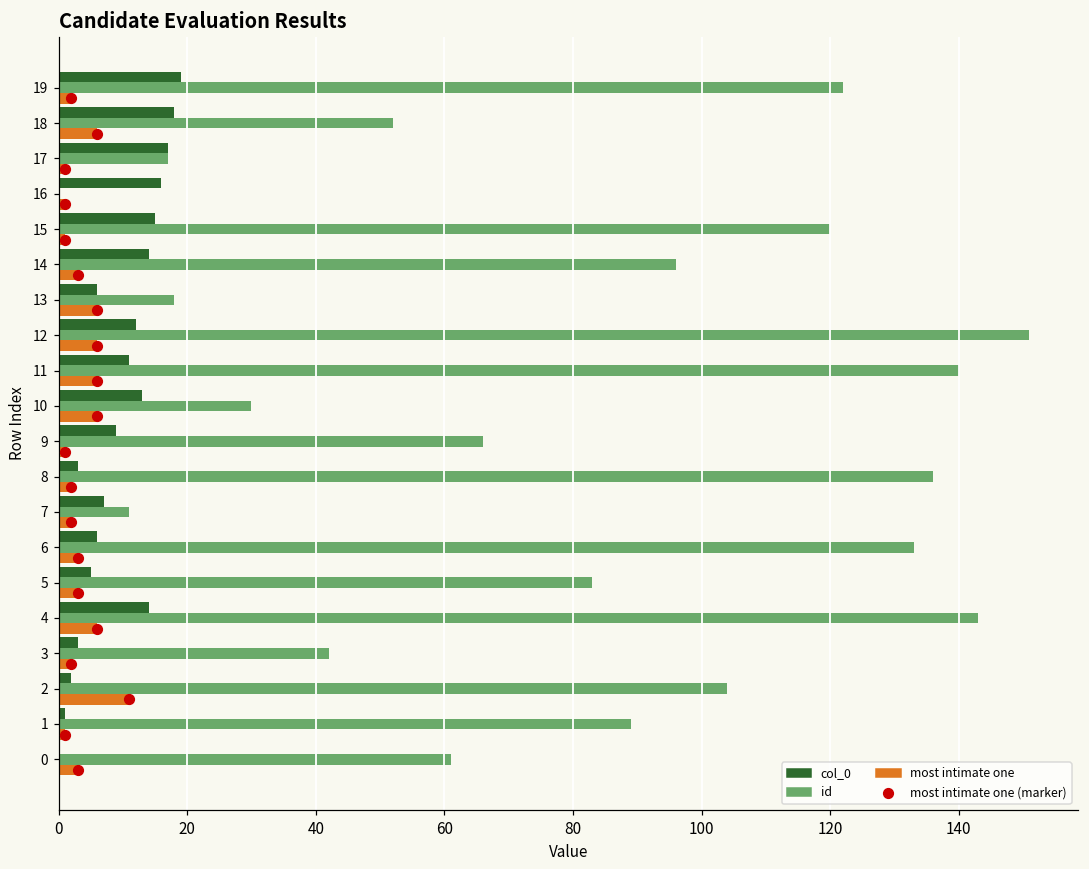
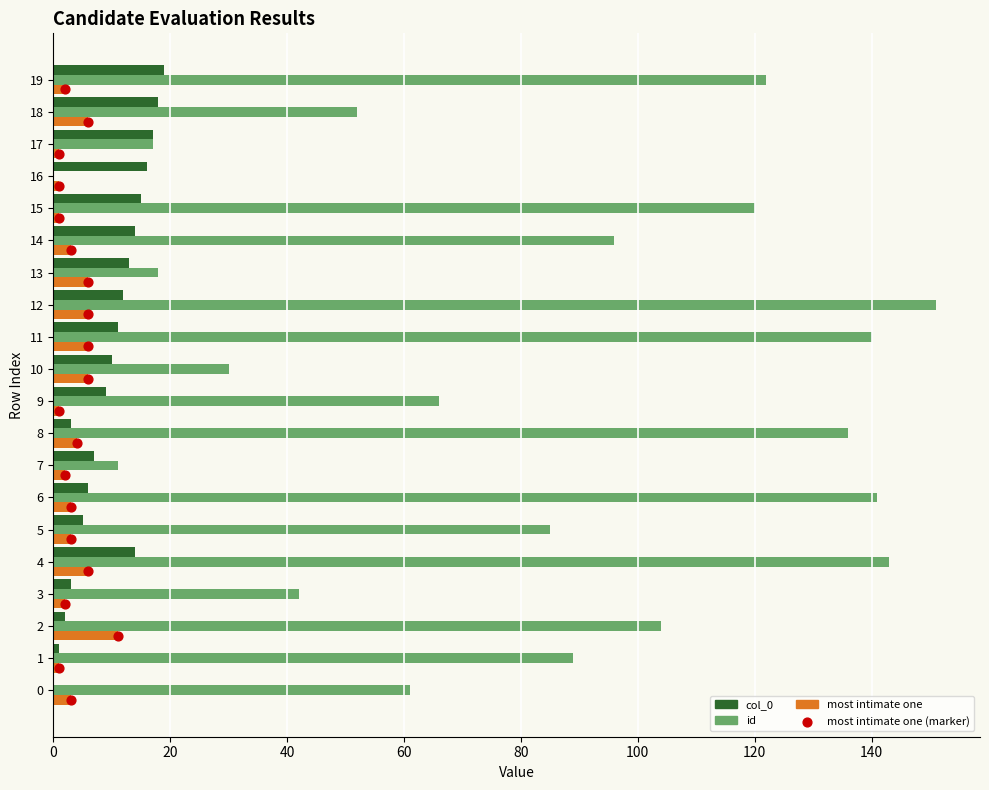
  {
    "col_0": {
      "19": 19,
      "18": 18,
      "17": 17,
      "16": 16,
      "15": 15,
      "14": 14,
-     "13": 6,
+     "13": 13,
      "12": 12,
      "11": 11,
-     "10": 13,
+     "10": 10,
      "9": 9,
      "8": 3,
      "7": 7,
      "6": 6,
      "5": 5,
      "4": 14,
      "3": 3,
      "2": 2,
      "1": 1,
      "0": 0
    },
    "id": {
      "19": 122,
      "18": 52,
      "17": 17,
      "16": 0,
      "15": 120,
      "14": 96,
      "13": 18,
      "12": 151,
      "11": 140,
      "10": 30,
      "9": 66,
      "8": 136,
      "7": 11,
-     "6": 133,
-     "5": 83,
+     "6": 141,
+     "5": 85,
      "4": 143,
      "3": 42,
      "2": 104,
      "1": 89,
      "0": 61
    },
    "most intimate one": {
      "19": 2,
      "18": 6,
      "17": 1,
      "16": 1,
      "15": 1,
      "14": 3,
      "13": 6,
      "12": 6,
      "11": 6,
      "10": 6,
      "9": 1,
-     "8": 2,
+     "8": 4,
      "7": 2,
      "6": 3,
      "5": 3,
      "4": 6,
      "3": 2,
      "2": 11,
      "1": 1,
      "0": 3
    }
  }
